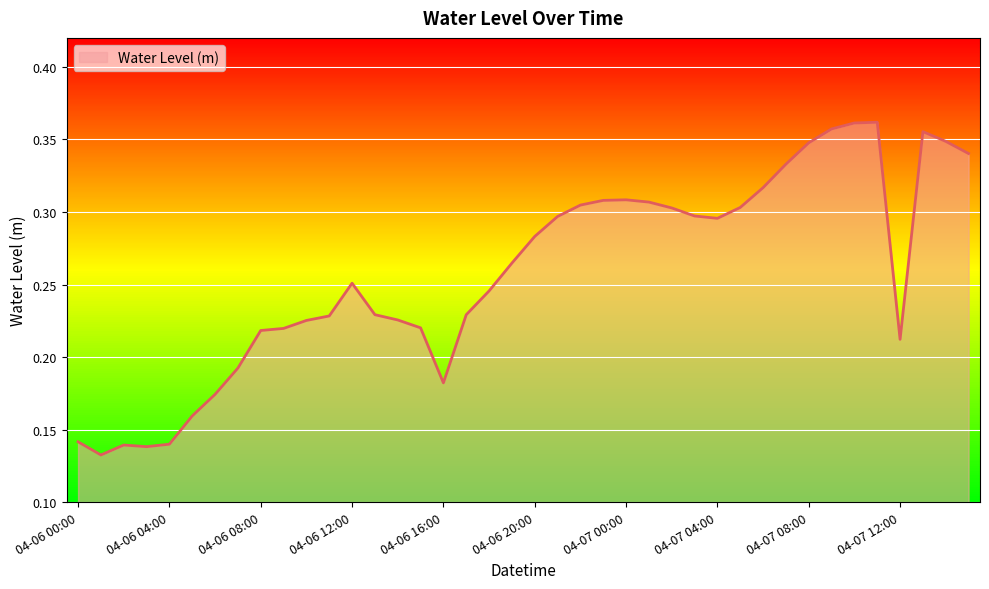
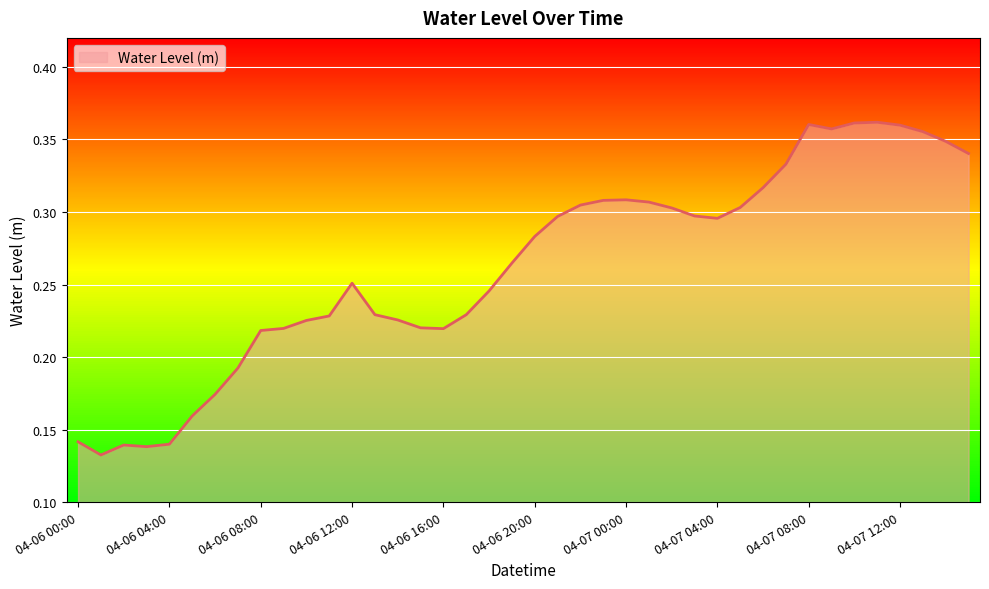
  {
    "04-06 00:00": 0.142,
    "04-06 04:00": 0.140,
    "04-06 08:00": 0.218,
    "04-06 12:00": 0.251,
-   "04-06 16:00": 0.182,
+   "04-06 16:00": 0.220,
    "04-06 20:00": 0.283,
    "04-07 00:00": 0.308,
    "04-07 04:00": 0.296,
-   "04-07 08:00": 0.348,
-   "04-07 12:00": 0.212
+   "04-07 08:00": 0.360,
+   "04-07 12:00": 0.360
  }
